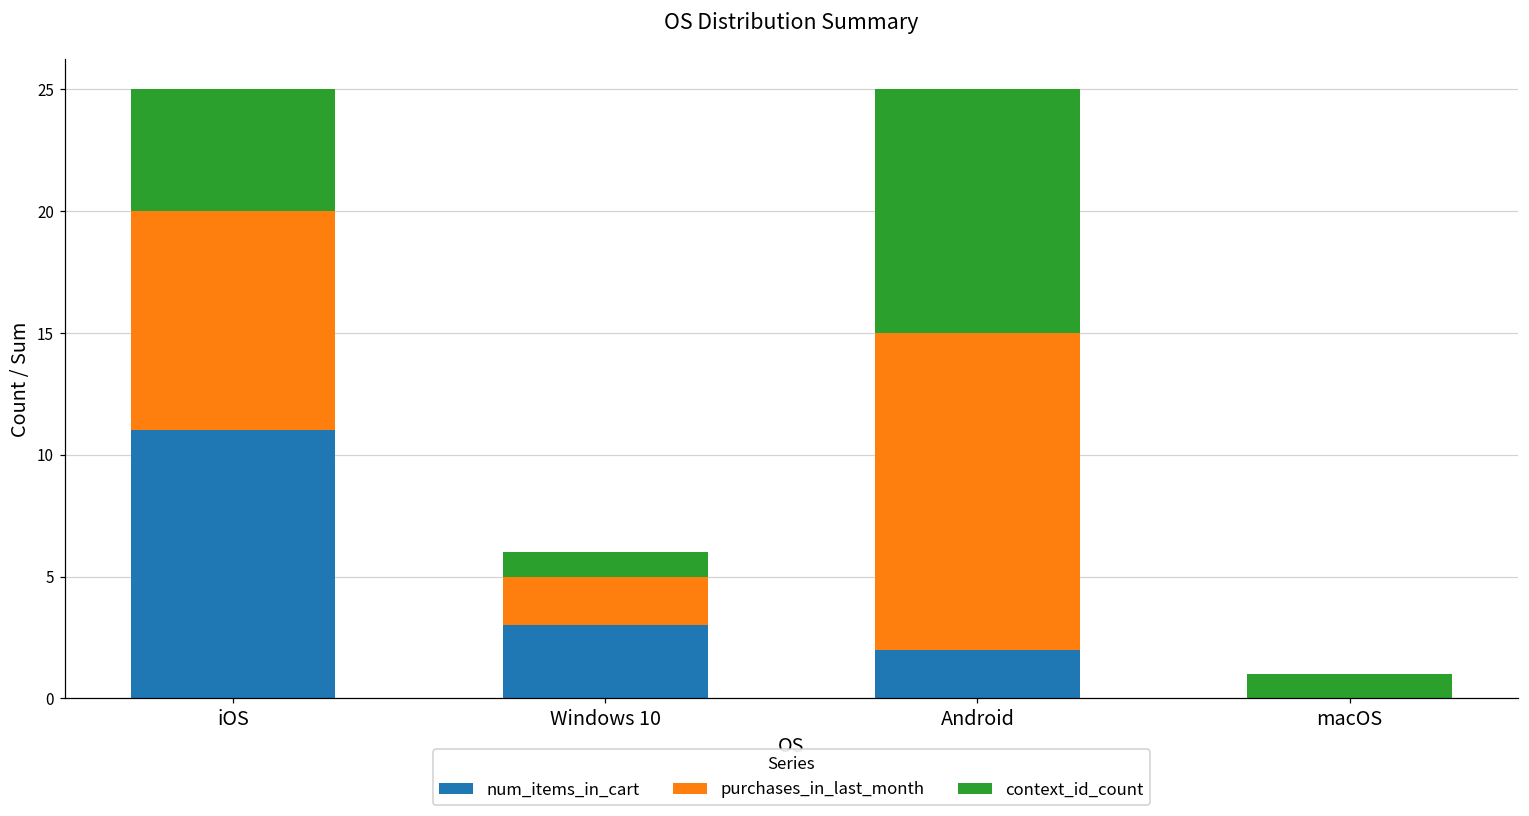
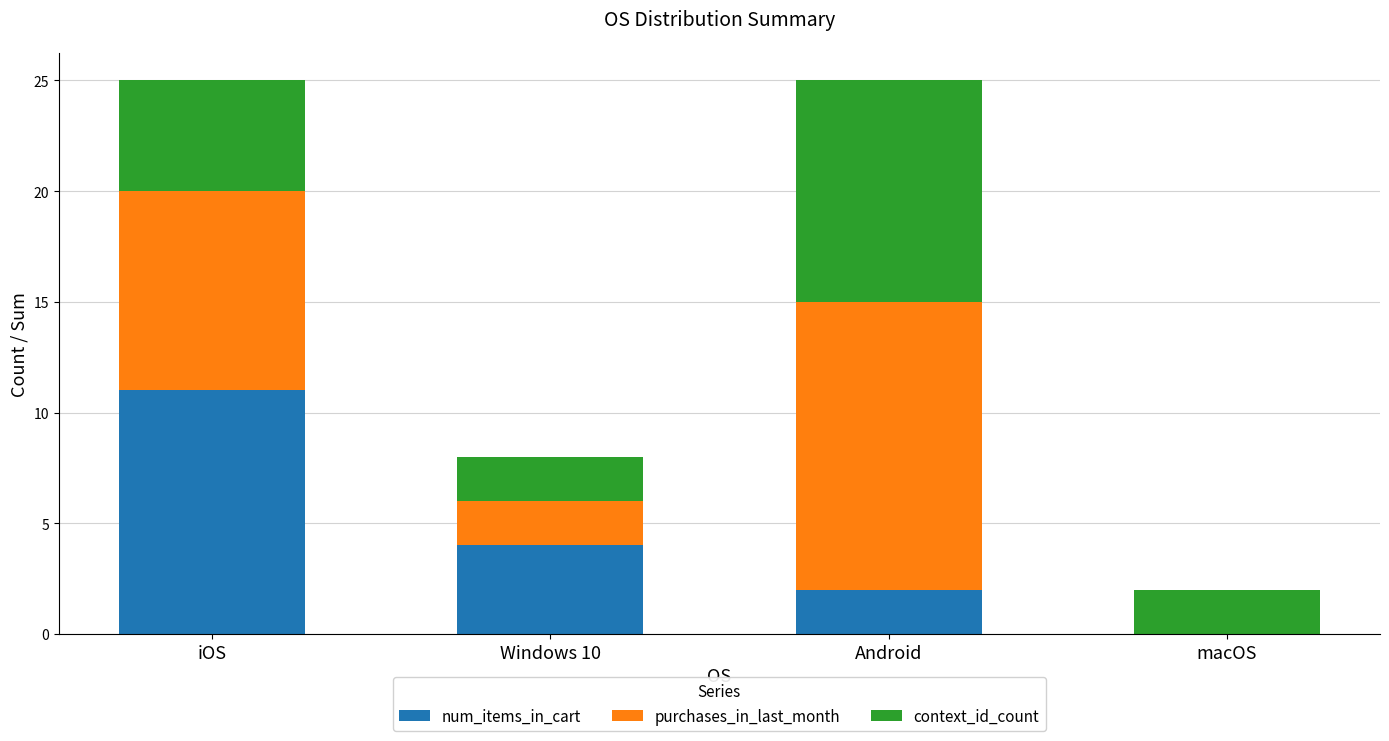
  {
    "num_items_in_cart": {
      "iOS": 11,
-     "Windows 10": 3,
+     "Windows 10": 4,
      "Android": 2,
      "macOS": 0
    },
    "purchases_in_last_month": {
      "iOS": 9,
      "Windows 10": 2,
      "Android": 13,
      "macOS": 0
    },
    "context_id_count": {
      "iOS": 5,
-     "Windows 10": 1,
+     "Windows 10": 2,
      "Android": 10,
-     "macOS": 1
+     "macOS": 2
    }
  }
